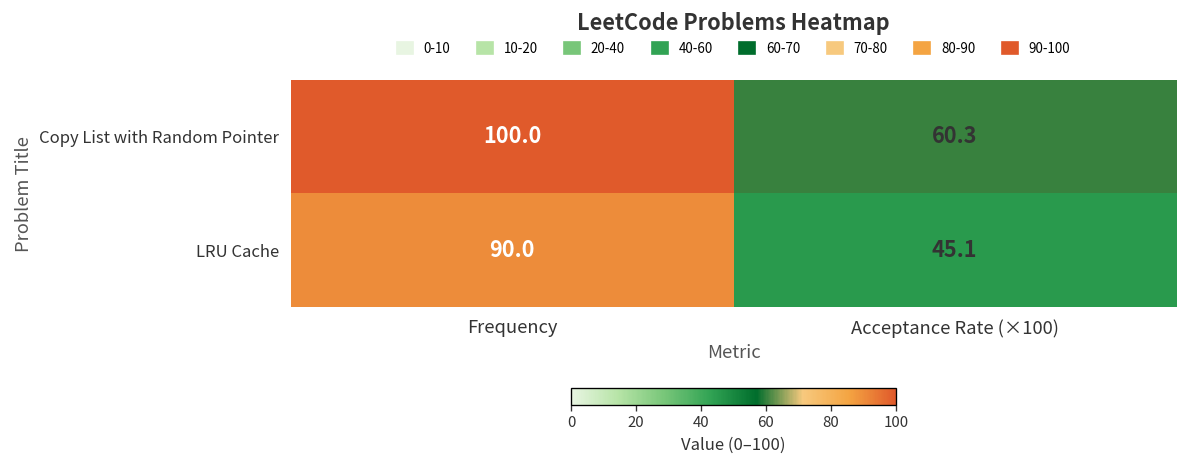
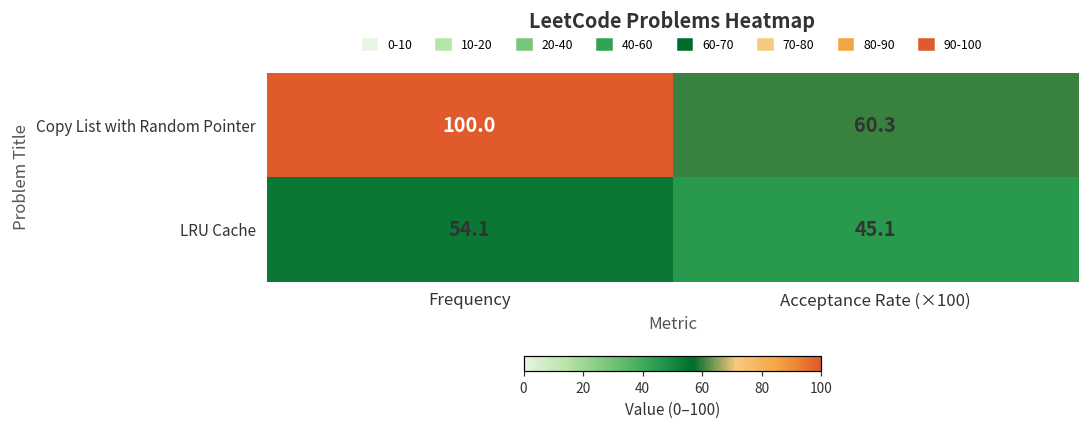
  {
    "Copy List with Random Pointer": {
      "Frequency": 100.0,
      "Acceptance Rate (×100)": 60.3
    },
    "LRU Cache": {
-     "Frequency": 90.0,
+     "Frequency": 54.1,
      "Acceptance Rate (×100)": 45.1
    }
  }
